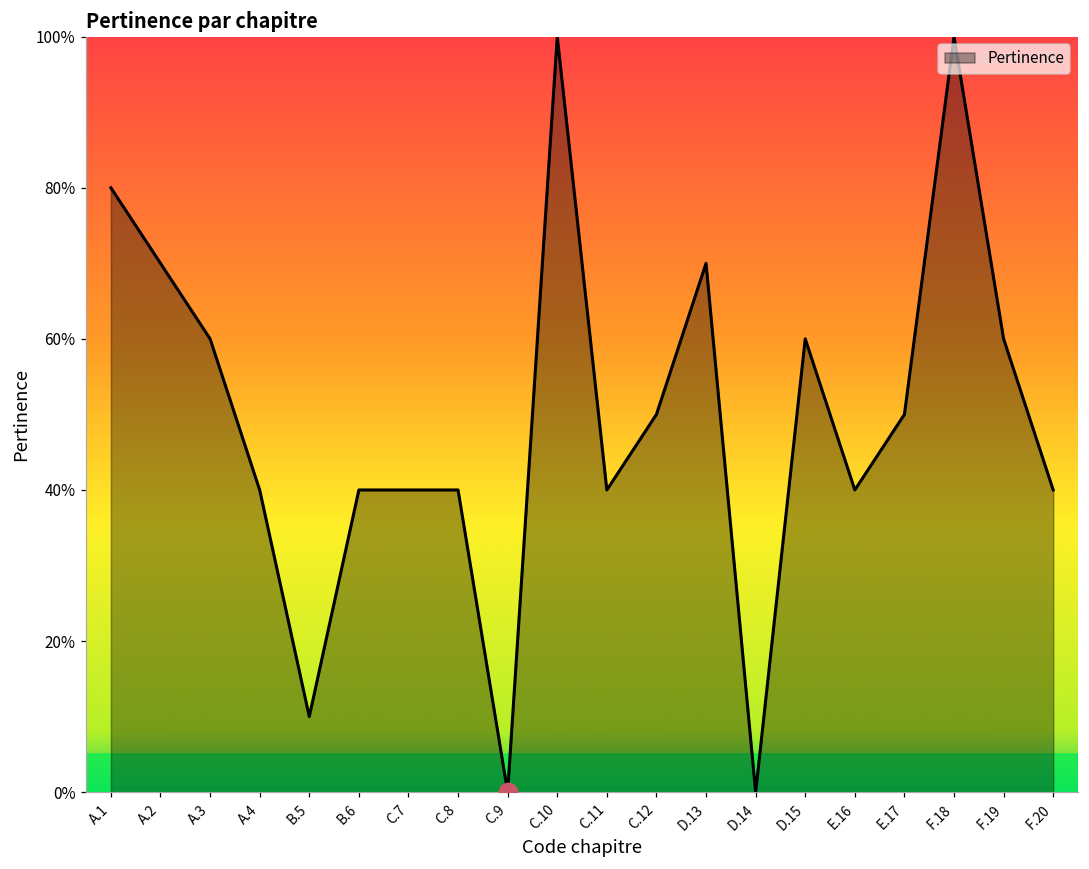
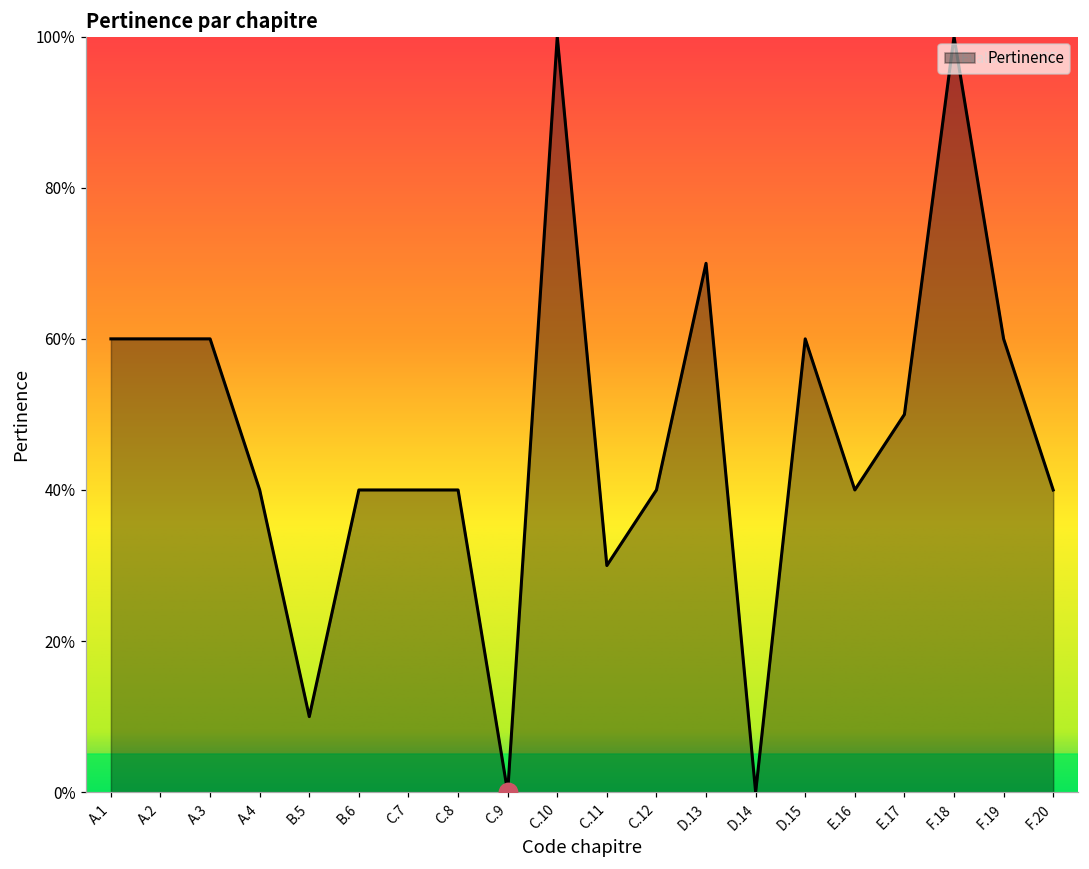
  {
    "Pertinence": {
-     "A.1": "80%",
-     "A.2": "70%",
+     "A.1": "60%",
+     "A.2": "60%",
      "A.3": "60%",
      "A.4": "40%",
      "B.5": "10%",
      "B.6": "40%",
      "C.7": "40%",
      "C.8": "40%",
      "C.10": "100%",
-     "C.11": "40%",
-     "C.12": "50%",
+     "C.11": "30%",
+     "C.12": "40%",
      "D.13": "70%",
      "D.15": "60%",
      "E.16": "40%",
      "E.17": "50%",
      "F.18": "100%",
      "F.19": "60%",
      "F.20": "40%"
    }
  }
